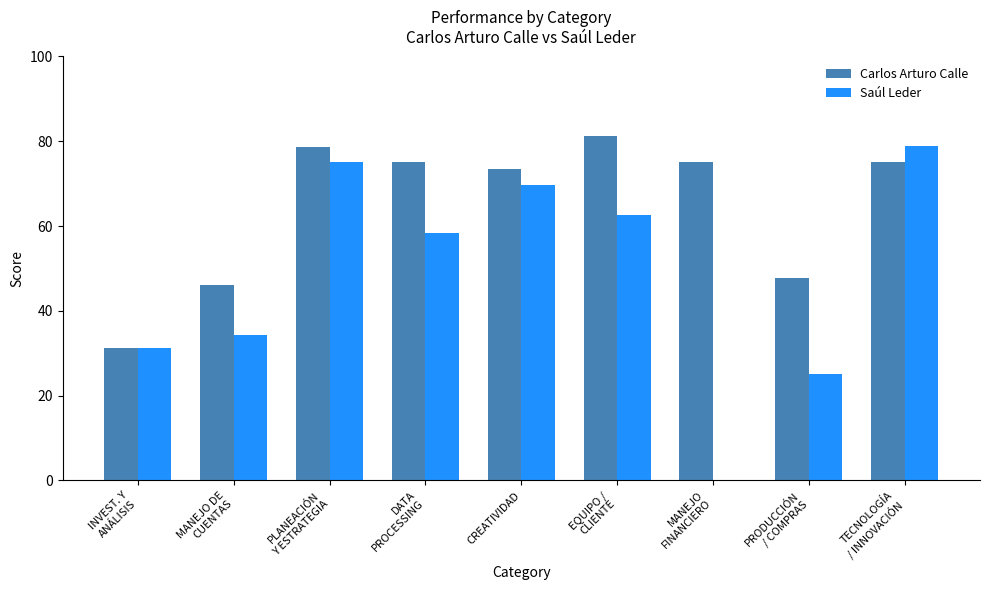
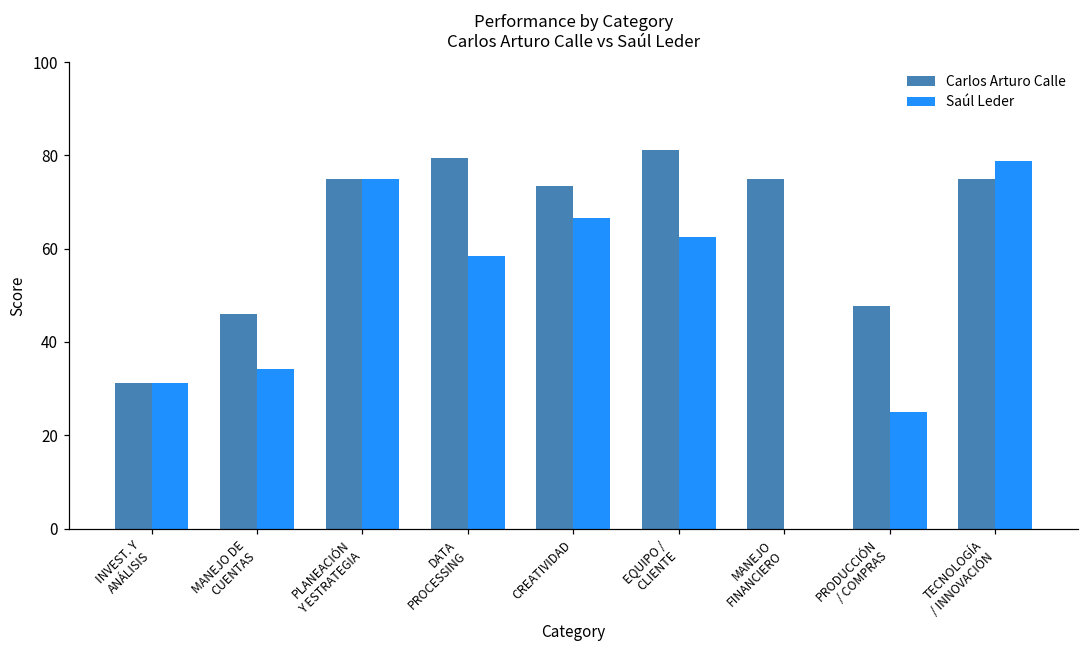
  {
    "Carlos Arturo Calle": {
      "INVEST. Y ANÁLISIS": 31,
      "MANEJO DE CUENTAS": 46,
-     "PLANEACIÓN Y ESTRATEGIA": 79,
-     "DATA PROCESSING": 75,
+     "PLANEACIÓN Y ESTRATEGIA": 75,
+     "DATA PROCESSING": 79,
      "CREATIVIDAD": 73,
      "EQUIPO / CLIENTE": 81,
      "MANEJO FINANCIERO": 75,
      "PRODUCCIÓN / COMPRAS": 48,
      "TECNOLOGÍA / INNOVACIÓN": 75
    },
    "Saúl Leder": {
      "INVEST. Y ANÁLISIS": 31,
      "MANEJO DE CUENTAS": 34,
      "PLANEACIÓN Y ESTRATEGIA": 75,
      "DATA PROCESSING": 58,
-     "CREATIVIDAD": 70,
+     "CREATIVIDAD": 67,
      "EQUIPO / CLIENTE": 63,
      "MANEJO FINANCIERO": 0,
      "PRODUCCIÓN / COMPRAS": 25,
      "TECNOLOGÍA / INNOVACIÓN": 79
    }
  }
